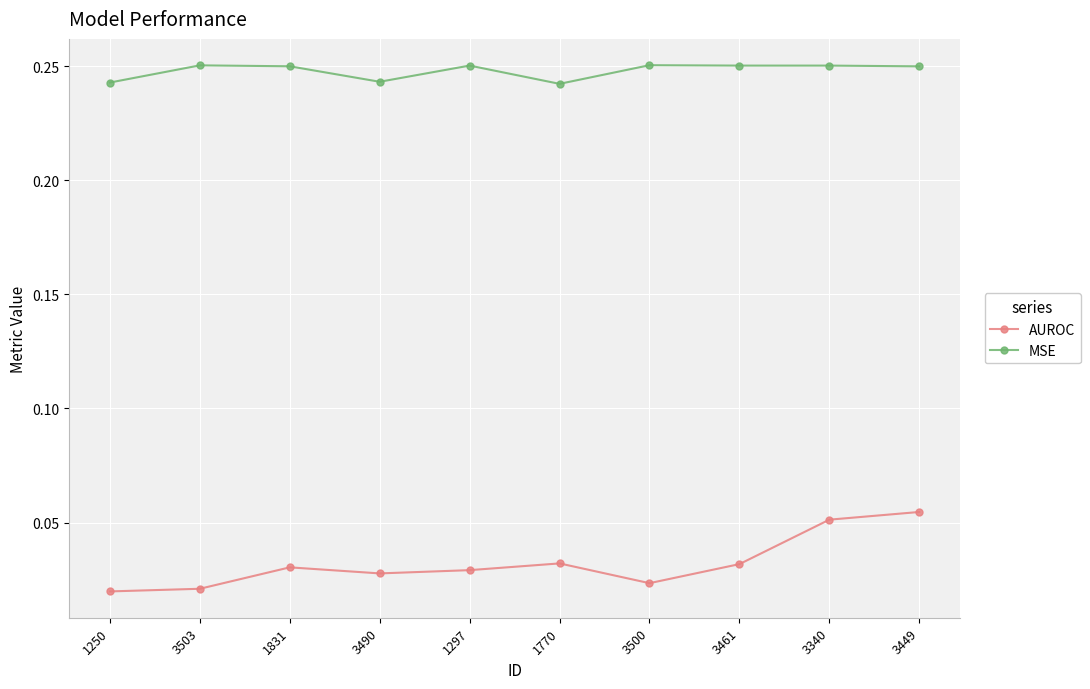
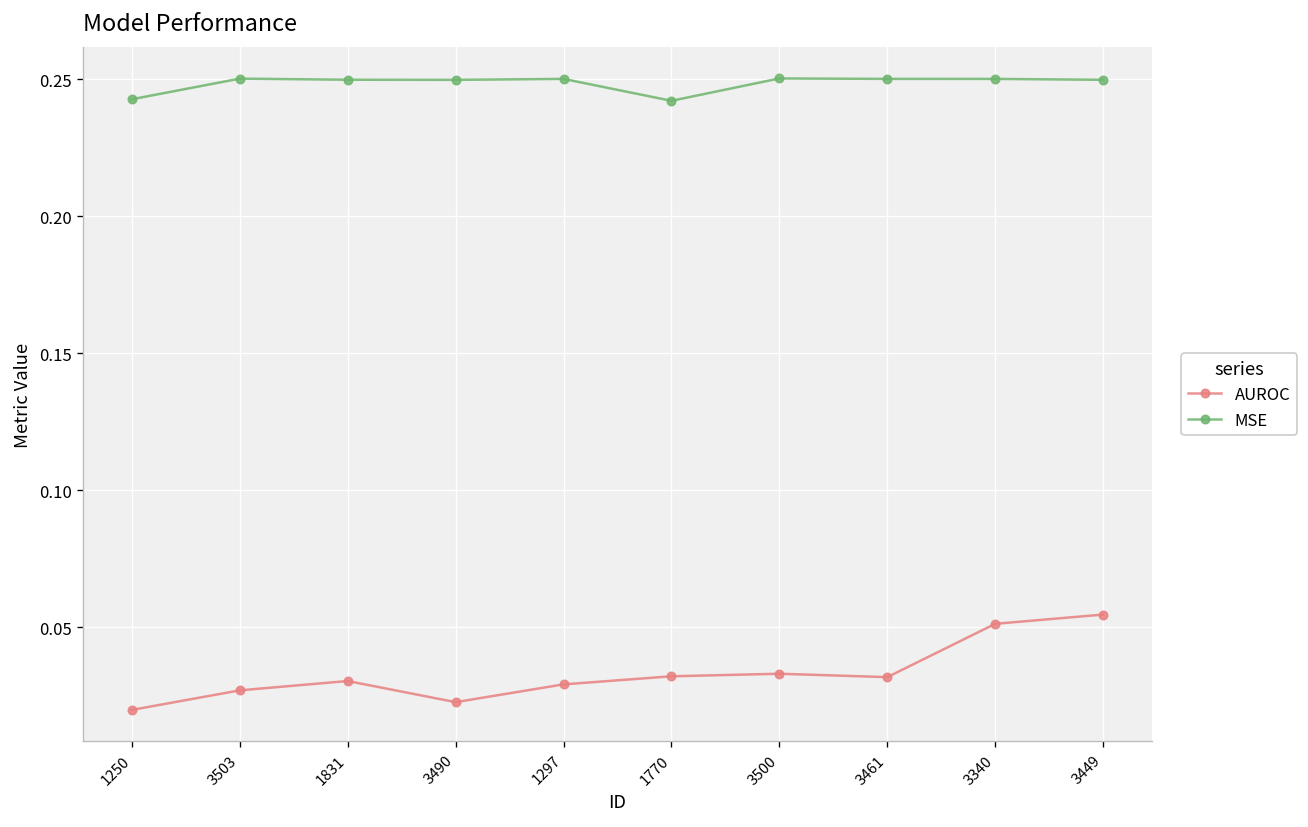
  {
    "AUROC": {
      "1250": 0.020,
-     "3503": 0.021,
+     "3503": 0.027,
      "1831": 0.030,
-     "3490": 0.028,
+     "3490": 0.023,
      "1297": 0.029,
      "1770": 0.032,
-     "3500": 0.023,
+     "3500": 0.033,
      "3461": 0.032,
      "3340": 0.051,
      "3449": 0.055
    },
    "MSE": {
      "1250": 0.243,
      "3503": 0.250,
      "1831": 0.250,
-     "3490": 0.243,
+     "3490": 0.250,
      "1297": 0.250,
      "1770": 0.242,
      "3500": 0.250,
      "3461": 0.250,
      "3340": 0.250,
      "3449": 0.250
    }
  }
